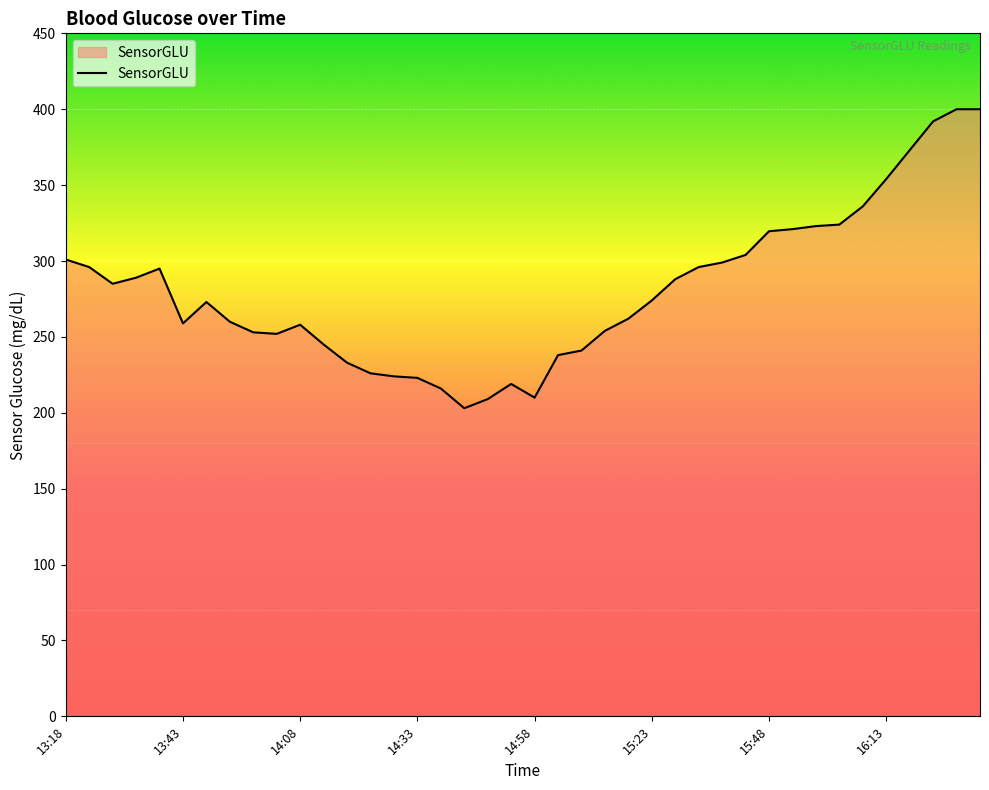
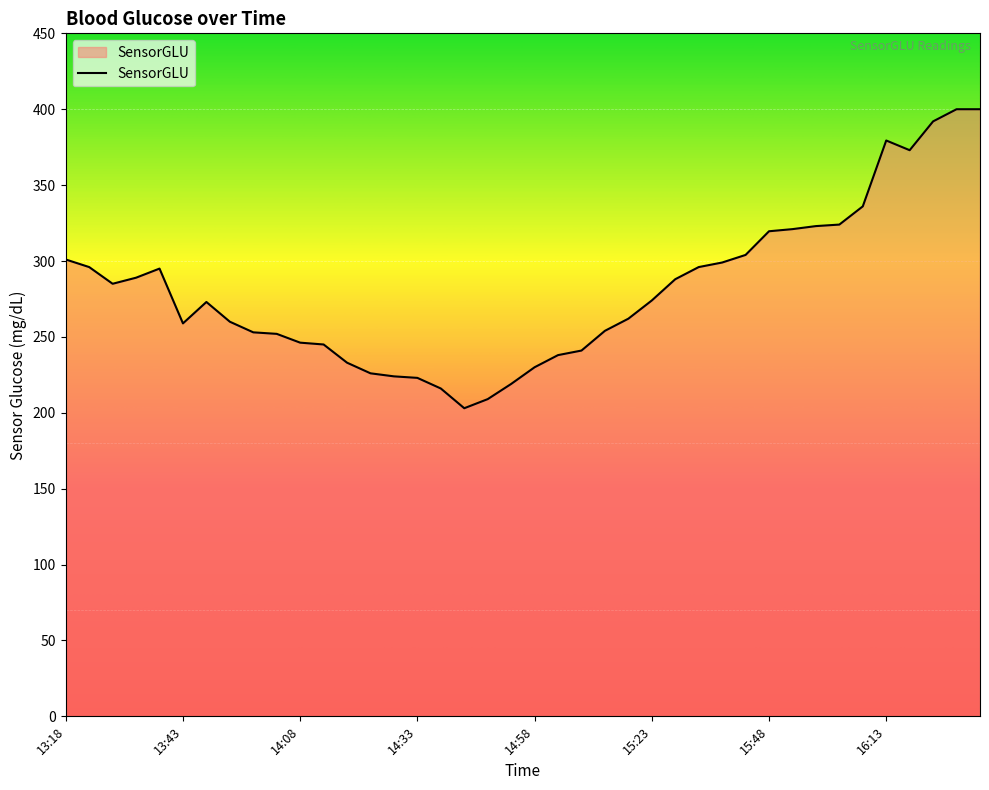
  {
    "13:18": 301,
    "13:43": 259,
-   "14:08": 258,
+   "14:08": 246,
    "14:33": 223,
-   "14:58": 210,
+   "14:58": 230,
    "15:23": 274,
    "15:48": 320,
-   "16:13": 354
+   "16:13": 379
  }
